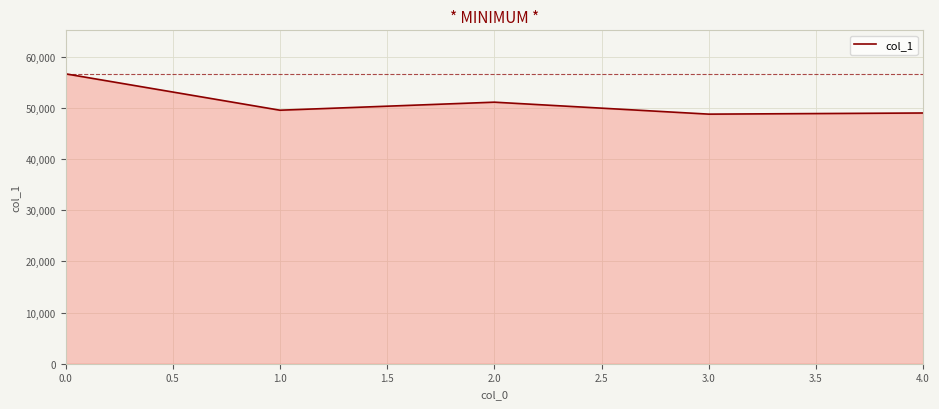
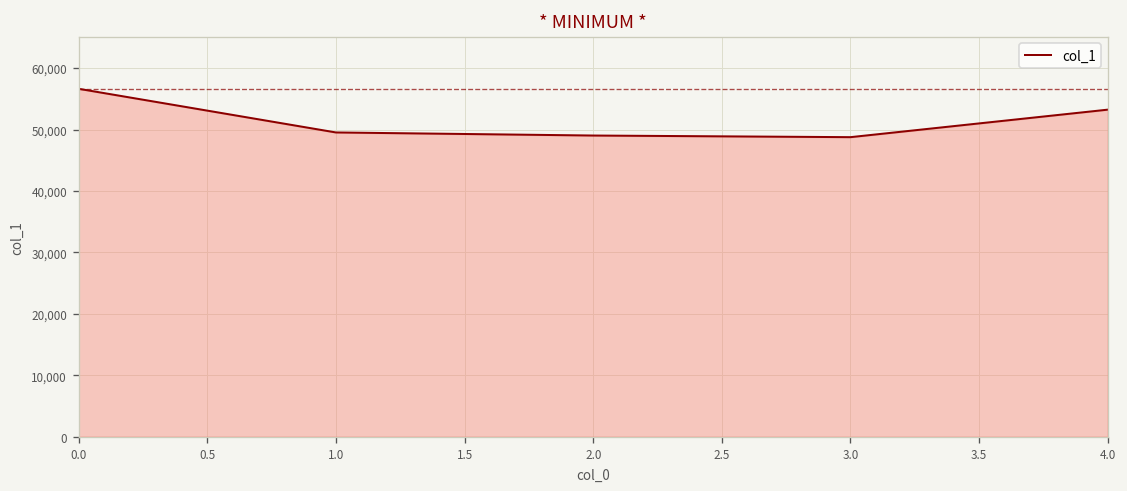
  {
    "0.0": "57,000",
    "1.0": "50,000",
-   "2.0": "51,000",
+   "2.0": "49,000",
    "3.0": "49,000",
-   "4.0": "49,000"
+   "4.0": "53,000"
  }
